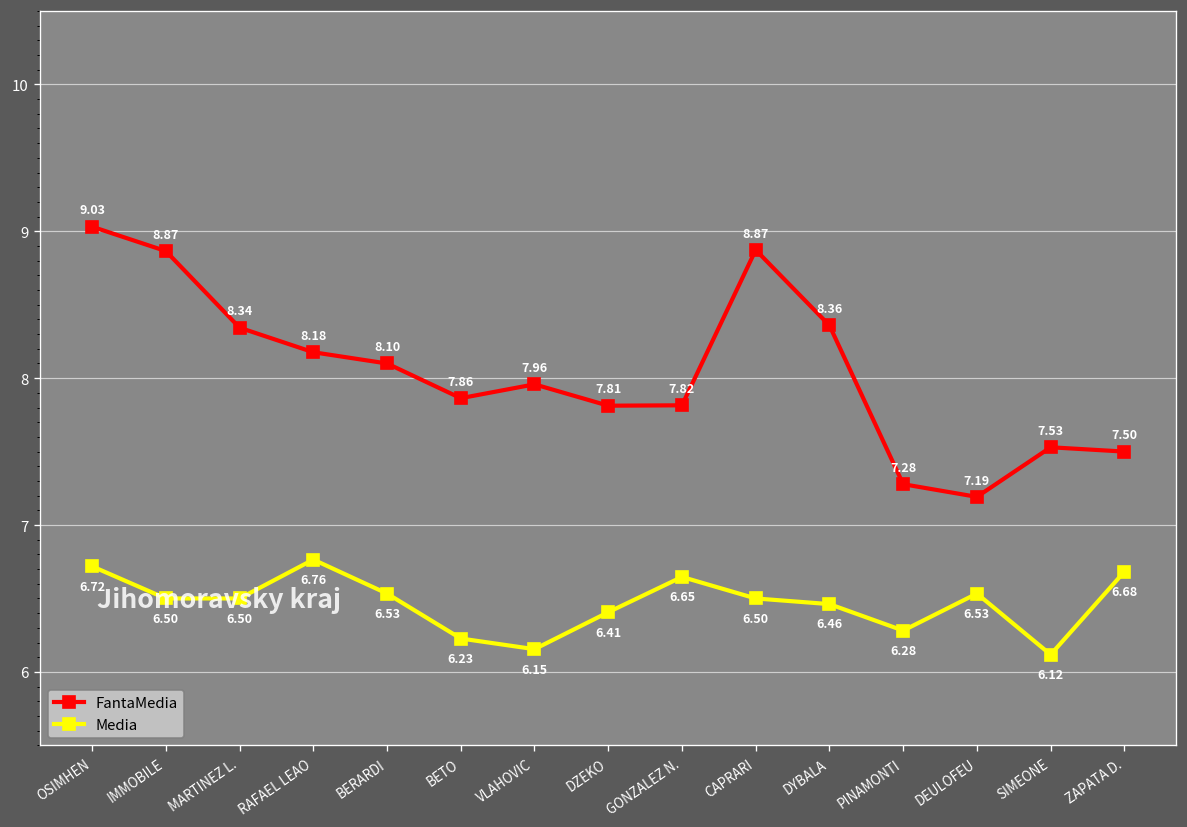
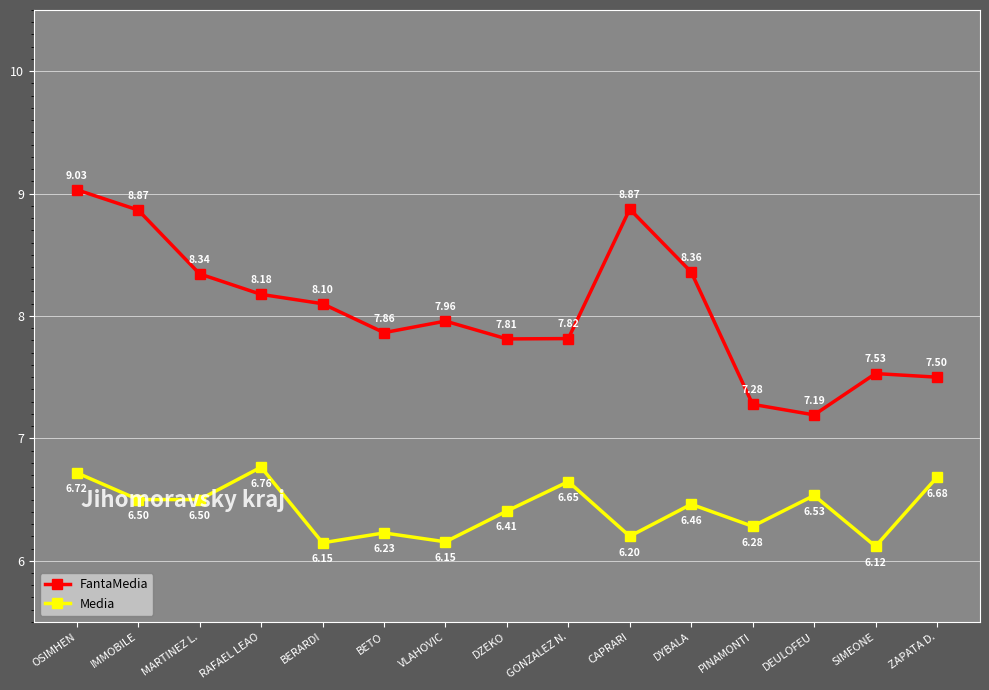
  {
    "FantaMedia": {
      "OSIMHEN": 9.03,
      "IMMOBILE": 8.87,
      "MARTINEZ L.": 8.34,
      "RAFAEL LEAO": 8.18,
      "BERARDI": 8.10,
      "BETO": 7.86,
      "VLAHOVIC": 7.96,
      "DZEKO": 7.81,
      "GONZALEZ N.": 7.82,
      "CAPRARI": 8.87,
      "DYBALA": 8.36,
      "PINAMONTI": 7.28,
      "DEULOFEU": 7.19,
      "SIMEONE": 7.53,
      "ZAPATA D.": 7.50
    },
    "Media": {
      "IMMOBILE": 6.50,
      "MARTINEZ L.": 6.50,
      "RAFAEL LEAO": 6.76,
-     "BERARDI": 6.53,
+     "BERARDI": 6.15,
      "BETO": 6.23,
      "VLAHOVIC": 6.15,
      "DZEKO": 6.41,
      "GONZALEZ N.": 6.65,
-     "CAPRARI": 6.50,
+     "CAPRARI": 6.20,
      "DYBALA": 6.46,
      "PINAMONTI": 6.28,
      "DEULOFEU": 6.53,
      "SIMEONE": 6.12,
      "ZAPATA D.": 6.68
    }
  }
